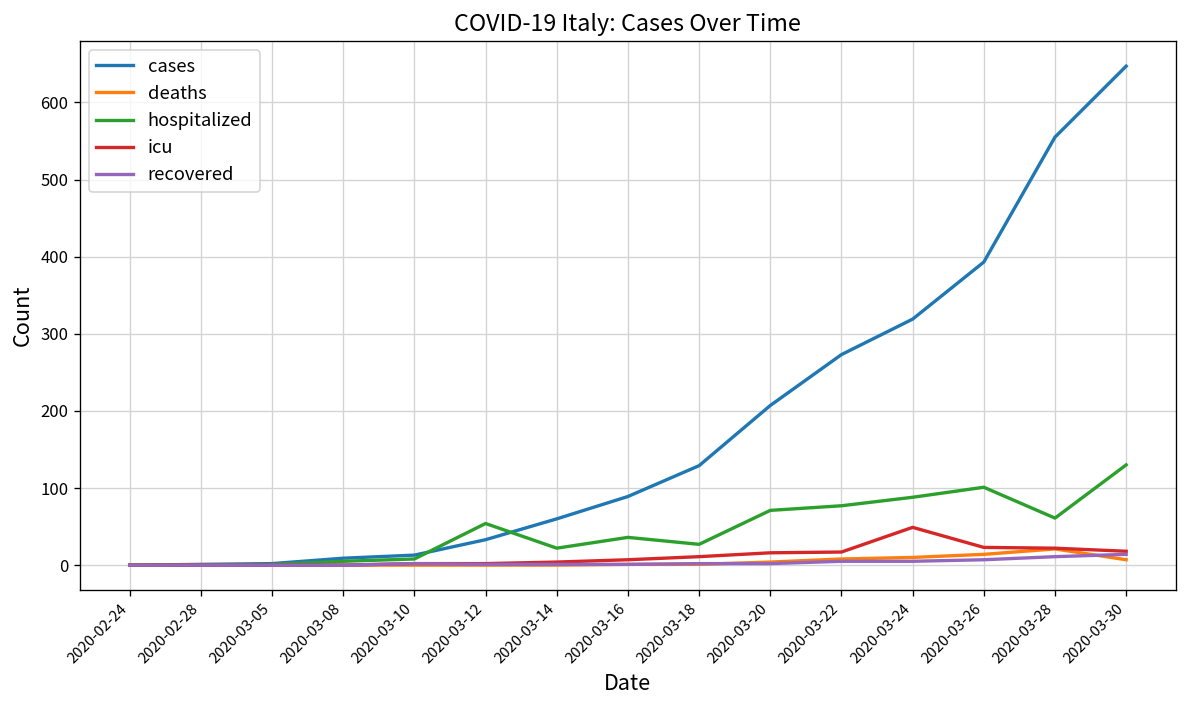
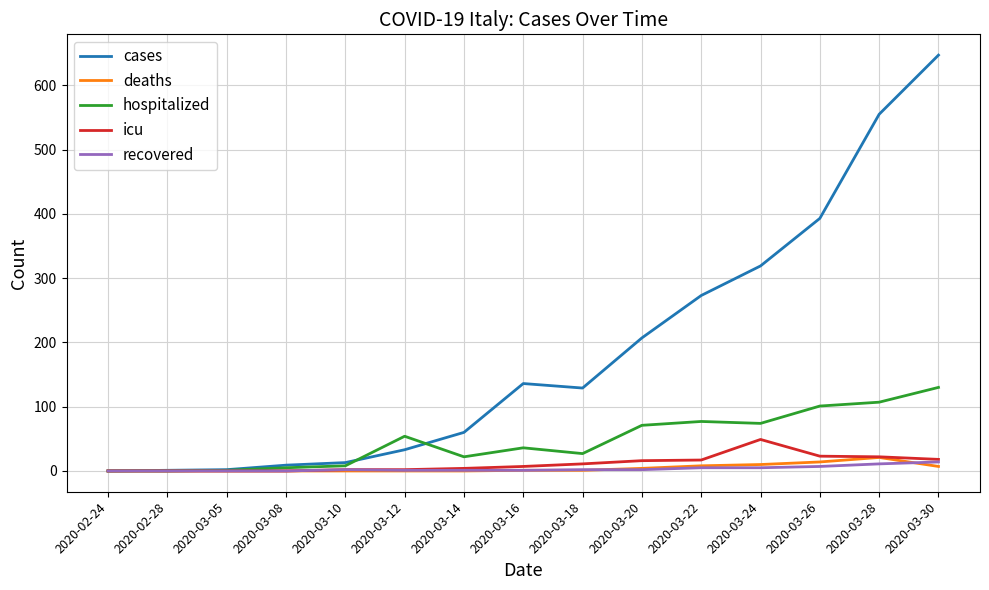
  {
    "cases": {
      "2020-03-10": 10,
      "2020-03-12": 30,
      "2020-03-14": 60,
-     "2020-03-16": 90,
+     "2020-03-16": 140,
      "2020-03-18": 130,
      "2020-03-20": 210,
      "2020-03-22": 270,
      "2020-03-24": 320,
      "2020-03-26": 390,
      "2020-03-28": 560,
      "2020-03-30": 650
    },
    "deaths": {
      "2020-03-24": 10,
      "2020-03-26": 10,
      "2020-03-30": 10
    },
    "hospitalized": {
      "2020-03-10": 10,
      "2020-03-12": 50,
      "2020-03-14": 20,
      "2020-03-16": 40,
      "2020-03-18": 30,
      "2020-03-20": 70,
      "2020-03-22": 80,
-     "2020-03-24": 90,
+     "2020-03-24": 70,
      "2020-03-26": 100,
-     "2020-03-28": 60,
+     "2020-03-28": 110,
      "2020-03-30": 130
    },
    "icu": {
      "2020-03-16": 10,
      "2020-03-18": 10,
      "2020-03-20": 20,
      "2020-03-22": 20,
      "2020-03-24": 50,
      "2020-03-26": 20,
      "2020-03-30": 20
    },
    "recovered": {
      "2020-03-24": 10,
      "2020-03-26": 10,
      "2020-03-28": 10,
      "2020-03-30": 10
    }
  }
